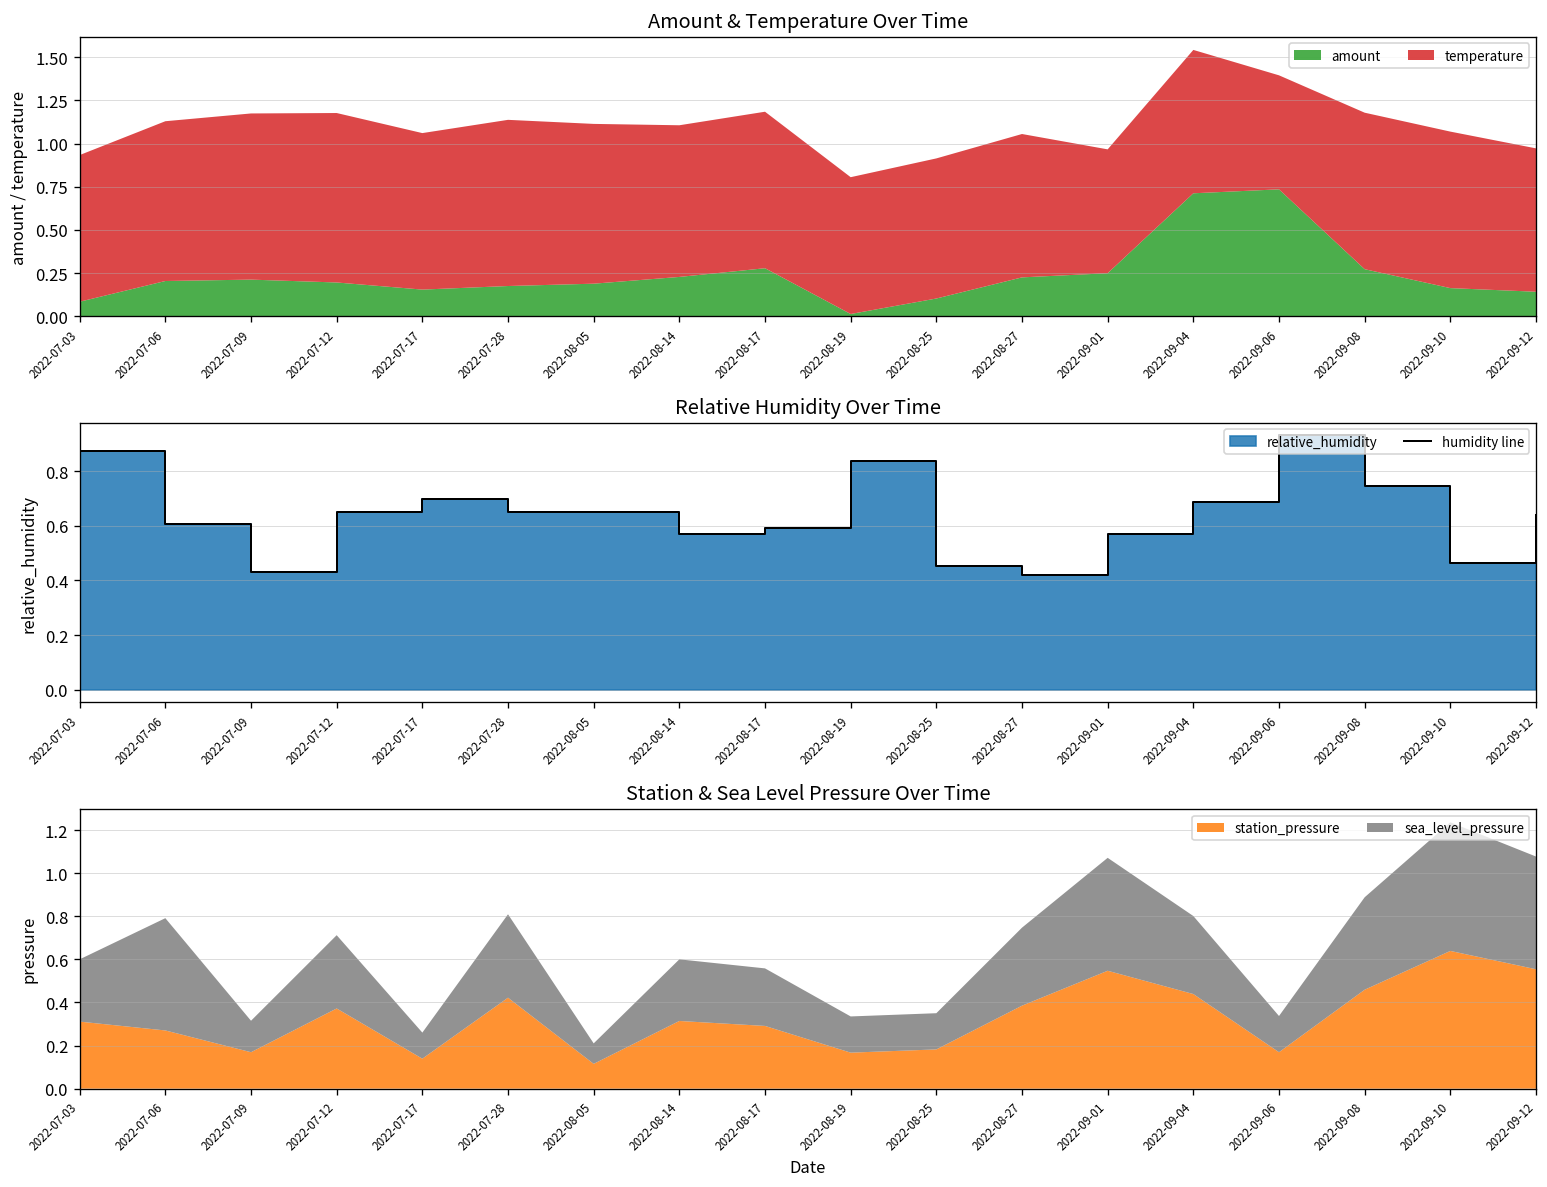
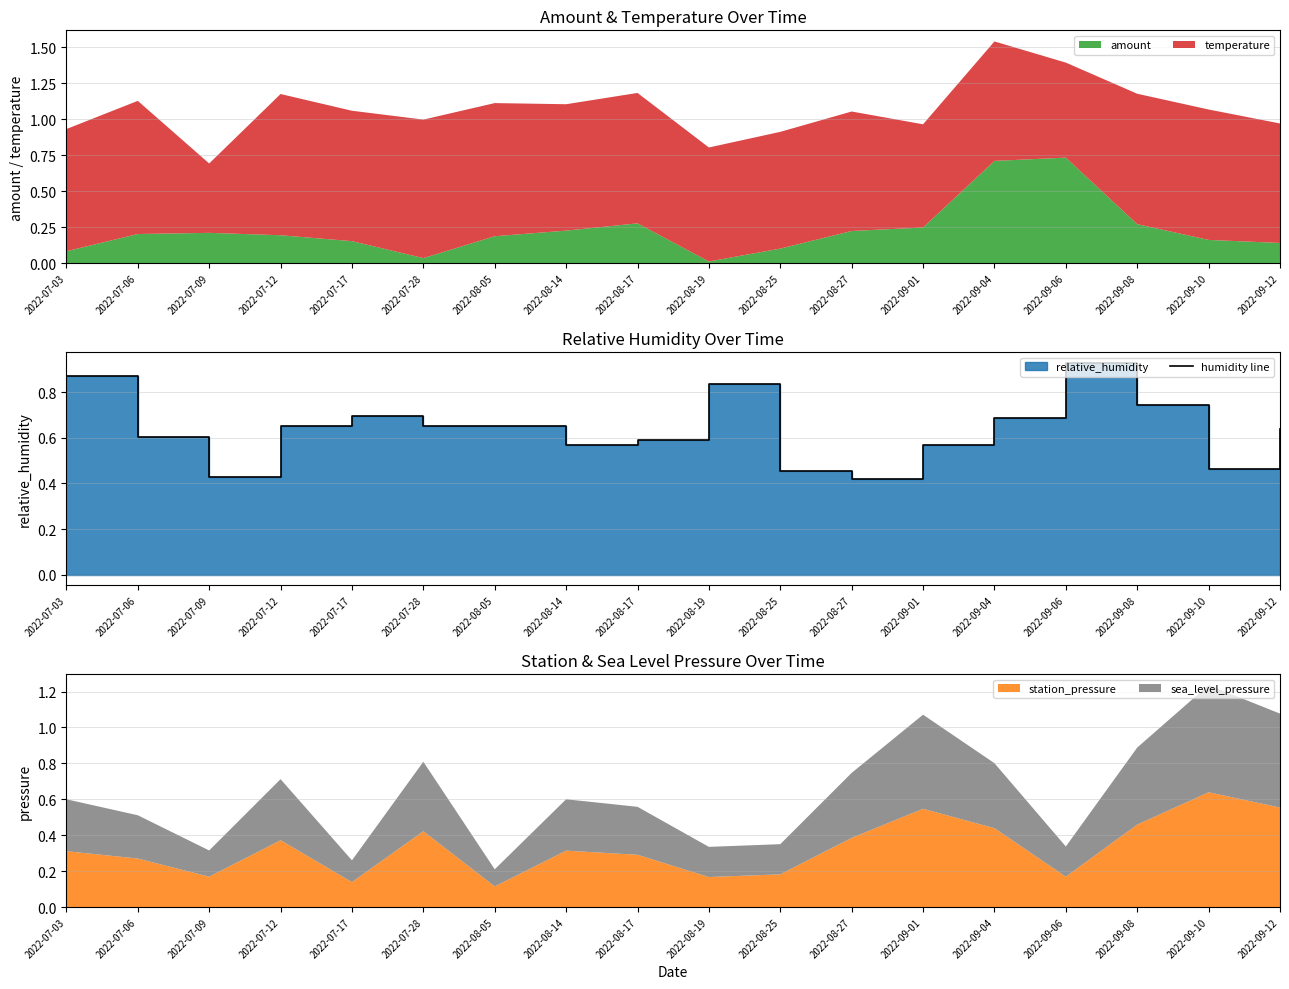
  {
    "Amount & Temperature Over Time": {
      "amount": {
        "2022-07-03": 0.08,
        "2022-07-06": 0.20,
        "2022-07-09": 0.21,
        "2022-07-12": 0.20,
        "2022-07-17": 0.15,
-       "2022-07-28": 0.18,
+       "2022-07-28": 0.04,
        "2022-08-05": 0.19,
        "2022-08-14": 0.23,
        "2022-08-17": 0.28,
        "2022-08-25": 0.10,
        "2022-08-27": 0.23,
        "2022-09-01": 0.25,
        "2022-09-04": 0.71,
        "2022-09-06": 0.73,
        "2022-09-08": 0.27,
        "2022-09-10": 0.16,
        "2022-09-12": 0.14
      },
      "temperature": {
        "2022-07-03": 0.85,
        "2022-07-06": 0.93,
-       "2022-07-09": 0.96,
+       "2022-07-09": 0.48,
        "2022-07-12": 0.98,
        "2022-07-17": 0.91,
        "2022-07-28": 0.96,
        "2022-08-05": 0.93,
        "2022-08-14": 0.88,
        "2022-08-17": 0.91,
        "2022-08-19": 0.79,
        "2022-08-25": 0.81,
        "2022-08-27": 0.83,
        "2022-09-01": 0.72,
        "2022-09-04": 0.83,
        "2022-09-06": 0.66,
        "2022-09-08": 0.91,
        "2022-09-10": 0.91,
        "2022-09-12": 0.83
      }
    },
    "Station & Sea Level Pressure Over Time": {
      "station_pressure": {
        "2022-07-03": 0.31,
        "2022-07-06": 0.27,
        "2022-07-09": 0.17,
        "2022-07-12": 0.37,
        "2022-07-17": 0.14,
        "2022-07-28": 0.42,
        "2022-08-05": 0.12,
        "2022-08-14": 0.31,
        "2022-08-17": 0.29,
        "2022-08-19": 0.17,
        "2022-08-25": 0.18,
        "2022-08-27": 0.39,
        "2022-09-01": 0.55,
        "2022-09-04": 0.44,
        "2022-09-06": 0.17,
        "2022-09-08": 0.46,
        "2022-09-10": 0.64,
        "2022-09-12": 0.55
      },
      "sea_level_pressure": {
        "2022-07-03": 0.29,
-       "2022-07-06": 0.52,
+       "2022-07-06": 0.24,
        "2022-07-09": 0.15,
        "2022-07-12": 0.34,
        "2022-07-17": 0.12,
        "2022-07-28": 0.39,
        "2022-08-05": 0.10,
        "2022-08-14": 0.29,
        "2022-08-17": 0.27,
        "2022-08-19": 0.17,
        "2022-08-25": 0.17,
        "2022-08-27": 0.36,
        "2022-09-01": 0.52,
        "2022-09-04": 0.36,
        "2022-09-06": 0.17,
        "2022-09-08": 0.43,
        "2022-09-12": 0.52
      }
    }
  }
